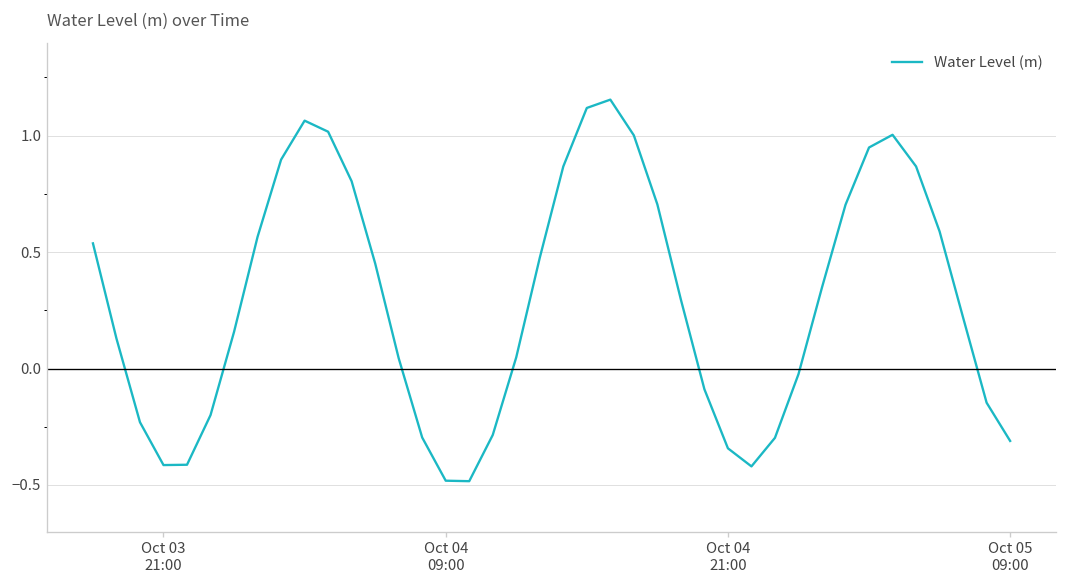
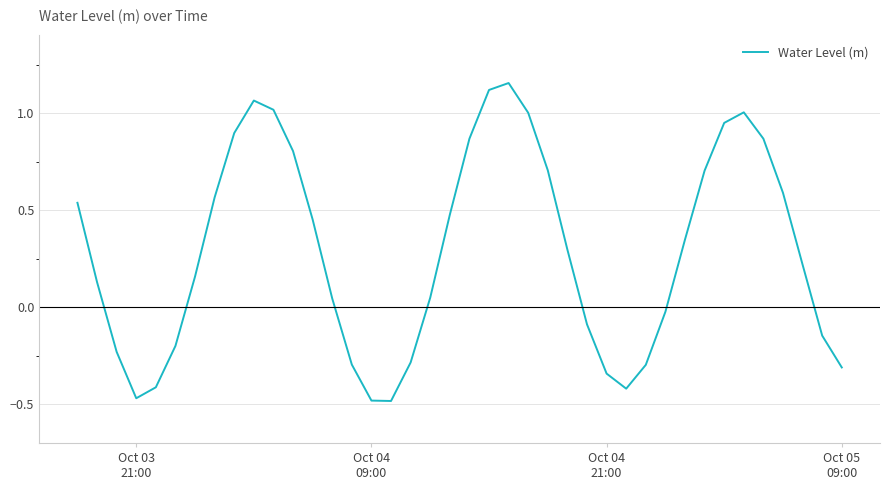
  {
-   "Oct 03 21:00": -0.41,
+   "Oct 03 21:00": -0.47,
    "Oct 04 09:00": -0.48,
    "Oct 04 21:00": -0.34,
    "Oct 05 09:00": -0.31
  }
